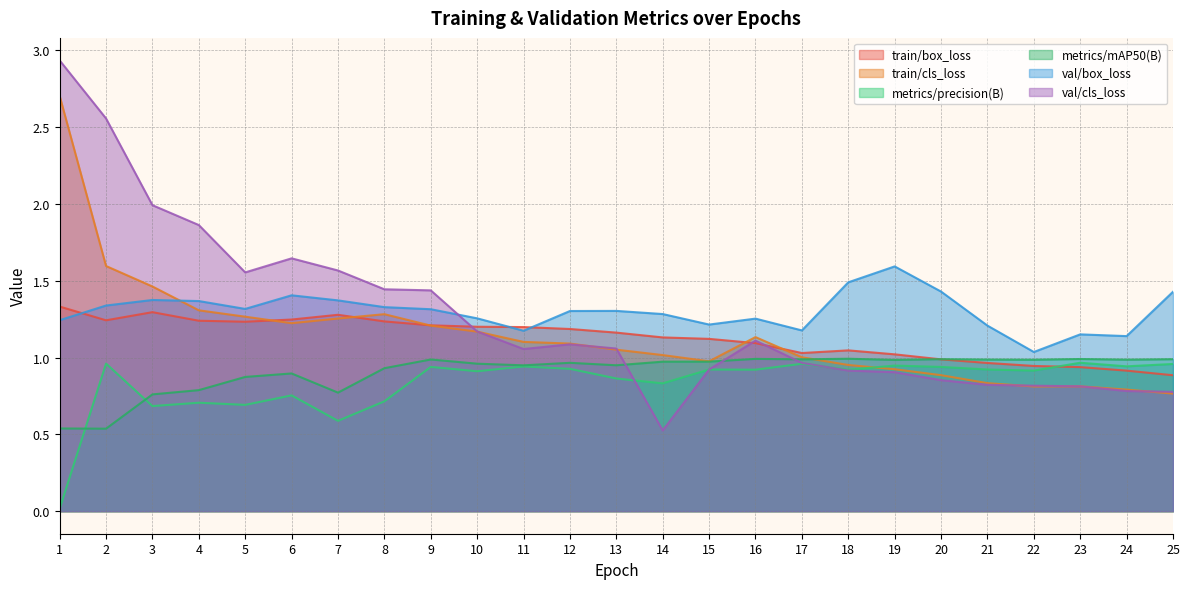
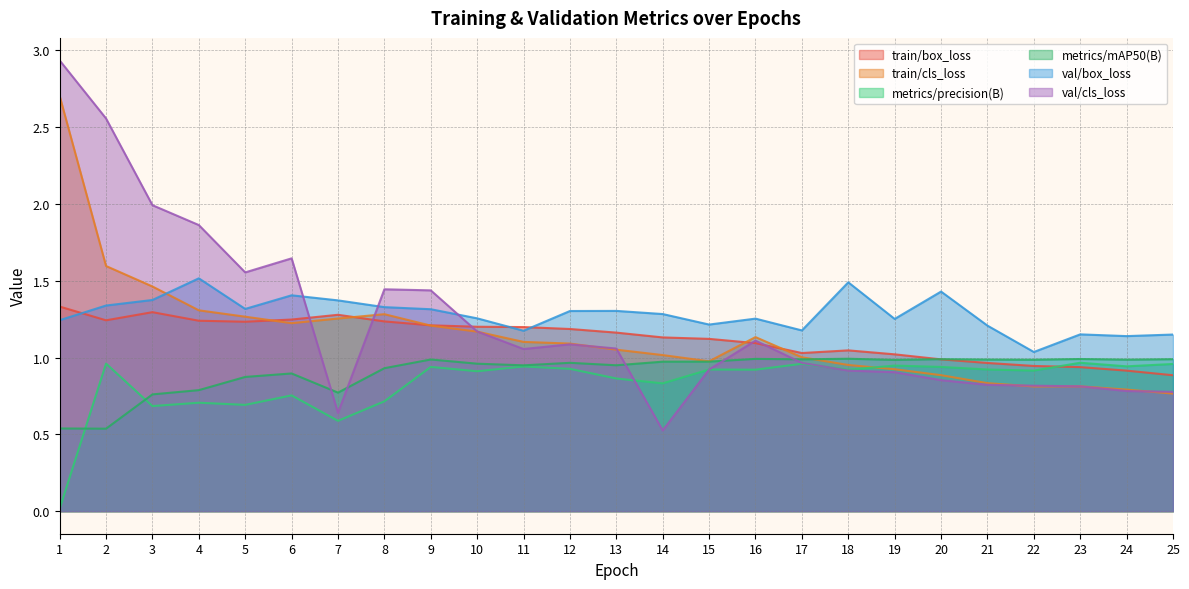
  {
    "val/box_loss": {
      "1": 1.24,
      "2": 1.34,
      "3": 1.38,
-     "4": 1.37,
+     "4": 1.52,
      "5": 1.32,
      "6": 1.41,
      "7": 1.37,
      "8": 1.33,
      "9": 1.32,
      "10": 1.26,
      "11": 1.17,
      "12": 1.30,
      "13": 1.30,
      "14": 1.28,
      "15": 1.22,
      "16": 1.25,
      "17": 1.18,
      "18": 1.49,
-     "19": 1.59,
+     "19": 1.25,
      "20": 1.43,
      "21": 1.21,
      "22": 1.04,
      "23": 1.15,
      "24": 1.14,
-     "25": 1.43
+     "25": 1.15
    },
    "val/cls_loss": {
      "1": 2.94,
      "2": 2.56,
      "3": 1.99,
      "4": 1.86,
      "5": 1.55,
      "6": 1.65,
-     "7": 1.57,
+     "7": 0.64,
      "8": 1.44,
      "9": 1.44,
      "11": 1.06,
      "14": 0.53,
      "19": 0.91,
      "20": 0.85
    }
  }
